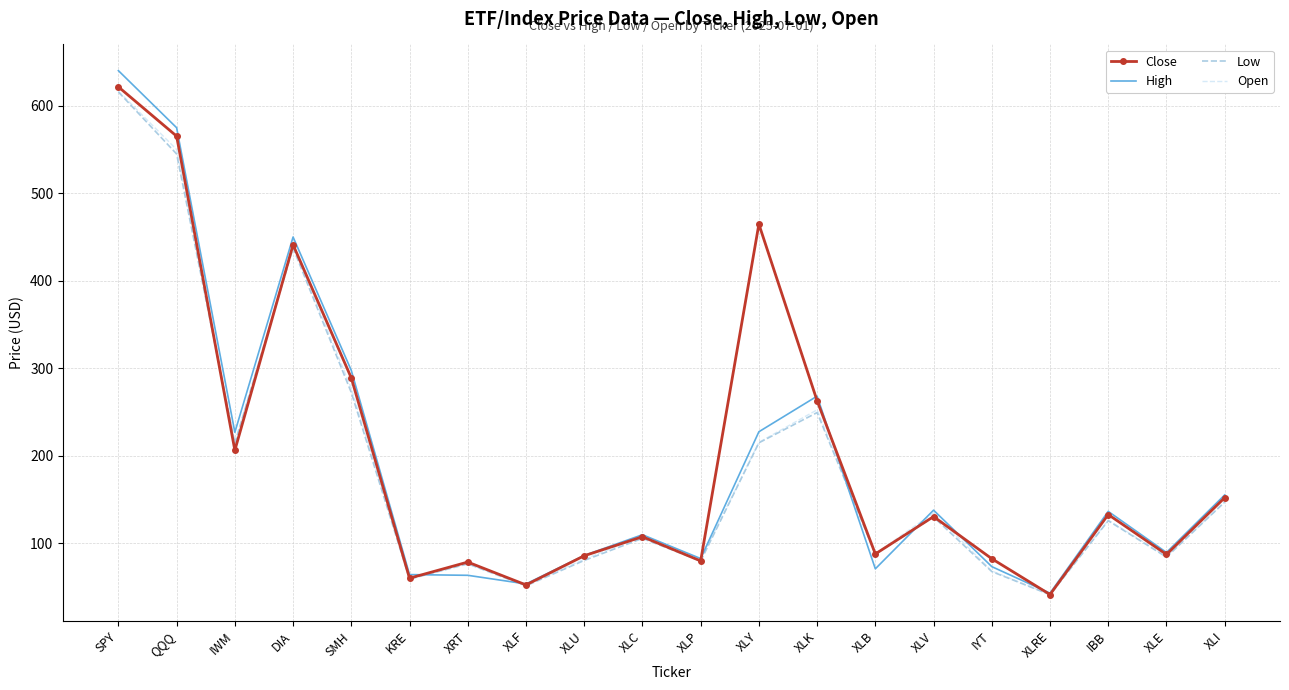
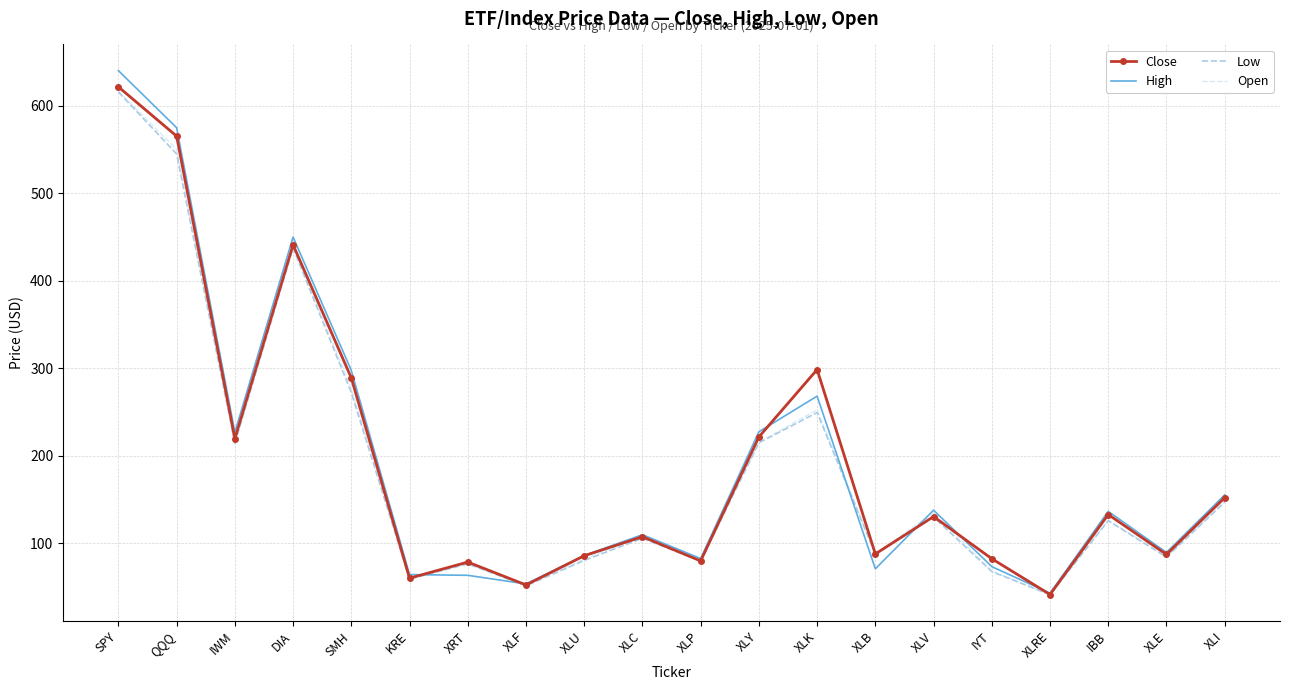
  {
    "Close": {
      "SPY": 620,
      "QQQ": 570,
-     "IWM": 210,
+     "IWM": 220,
      "SMH": 290,
-     "XLY": 460,
-     "XLK": 260,
+     "XLY": 220,
+     "XLK": 300,
      "IYT": 80,
      "IBB": 130,
      "XLI": 150
    },
    "High": {
      "SPY": 640,
      "QQQ": 570,
      "IWM": 230,
      "DIA": 450,
      "SMH": 300,
      "KRE": 60,
      "XRT": 60,
      "XLY": 230,
      "XLK": 270,
      "XLB": 70,
      "XLV": 140,
      "IYT": 70,
      "IBB": 140,
      "XLI": 160
    }
  }
